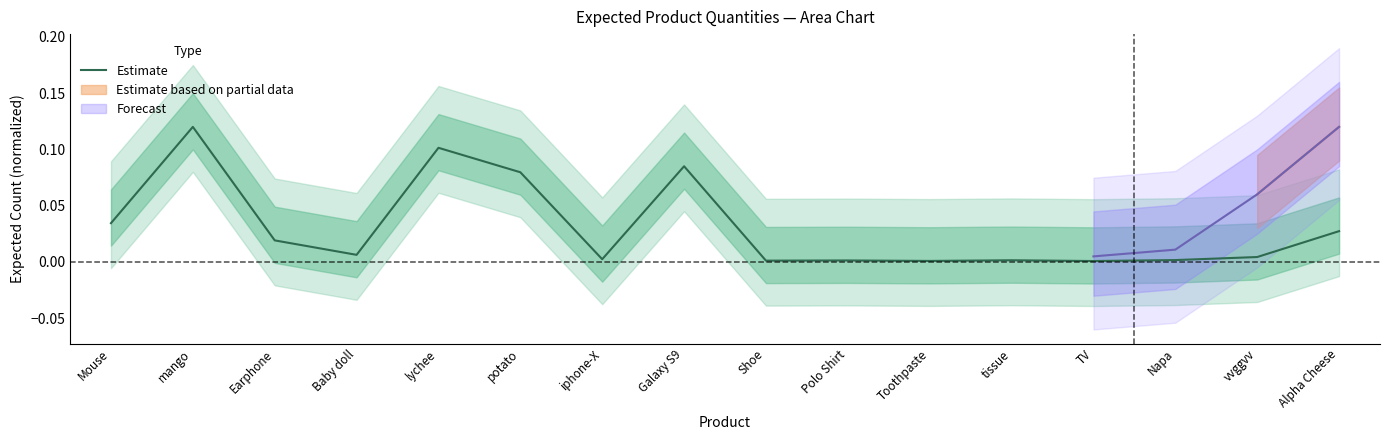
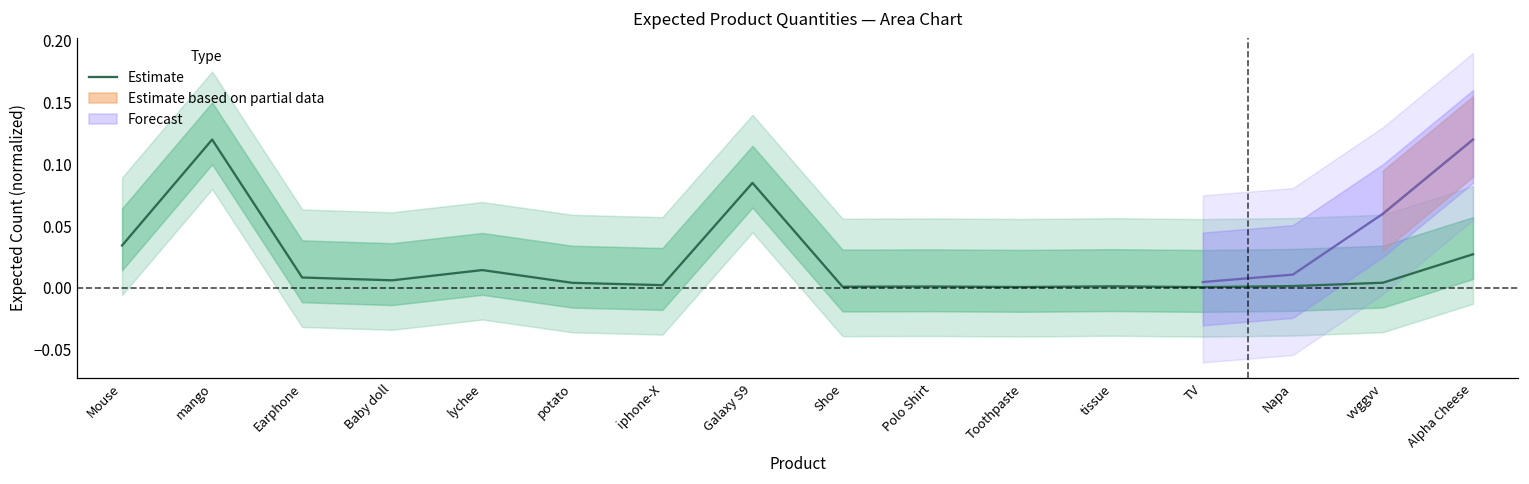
  {
    "Estimate": {
      "Mouse": 0.034,
      "mango": 0.120,
-     "Earphone": 0.019,
+     "Earphone": 0.008,
      "Baby doll": 0.006,
-     "lychee": 0.101,
-     "potato": 0.080,
+     "lychee": 0.014,
+     "potato": 0.004,
      "iphone-X": 0.002,
      "Galaxy S9": 0.085,
      "Shoe": 0.001,
      "Polo Shirt": 0.001,
      "Toothpaste": 0.001,
      "tissue": 0.001,
      "TV": 0.001,
      "Napa": 0.002,
      "vvggvv": 0.004,
      "Alpha Cheese": 0.027
    }
  }
